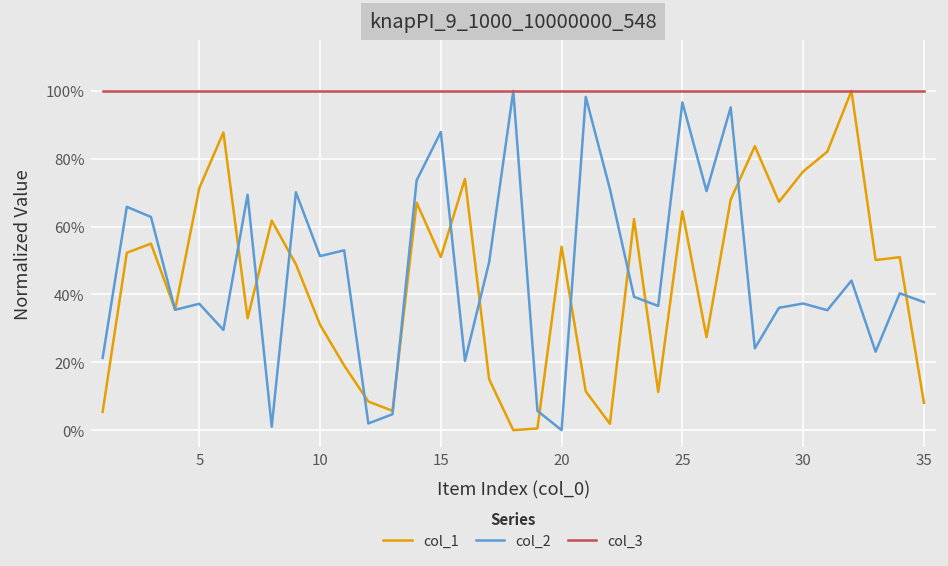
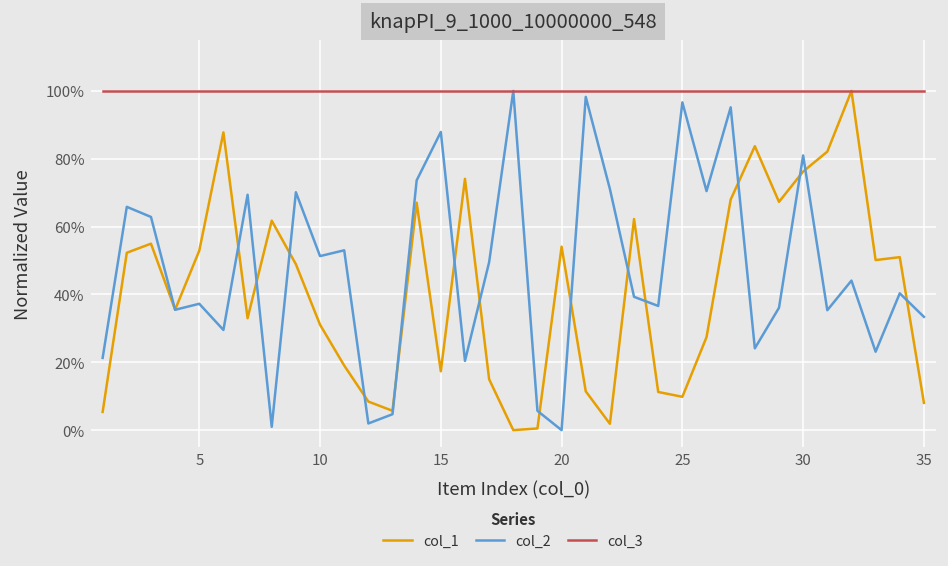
  {
    "col_1": {
-     "5": "71%",
+     "5": "53%",
      "10": "31%",
-     "15": "51%",
+     "15": "17%",
      "20": "54%",
-     "25": "65%",
+     "25": "10%",
      "30": "76%",
      "35": "8%"
    },
    "col_2": {
      "5": "37%",
      "10": "51%",
      "15": "88%",
      "20": "0%",
      "25": "97%",
-     "30": "37%",
-     "35": "38%"
+     "30": "81%",
+     "35": "33%"
    },
    "col_3": {
      "5": "100%",
      "10": "100%",
      "15": "100%",
      "20": "100%",
      "25": "100%",
      "30": "100%",
      "35": "100%"
    }
  }
